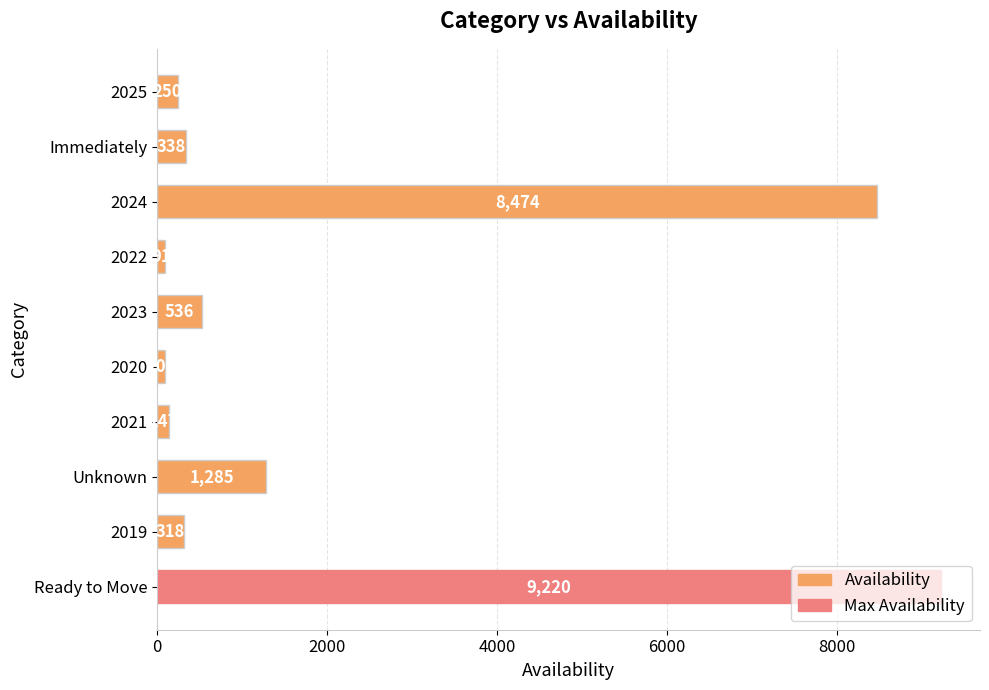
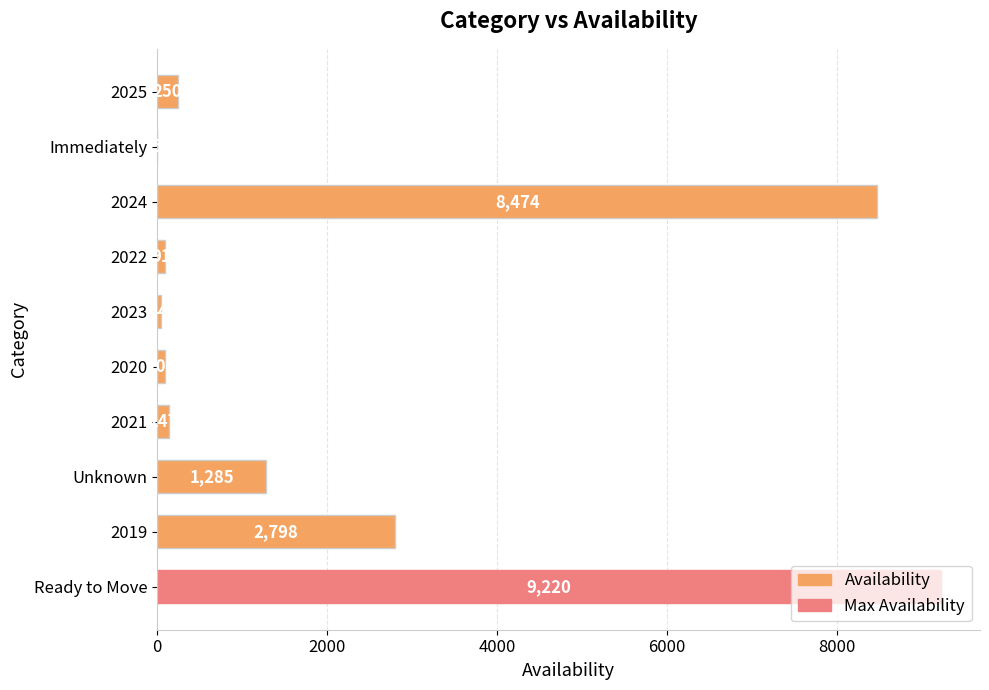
  {
    "2025": "250",
-   "Immediately": "300",
+   "Immediately": "0",
    "2024": "8,474",
-   "2023": "500",
+   "2023": "0",
    "Unknown": "1,285",
-   "2019": "318"
+   "2019": "2,798"
  }
